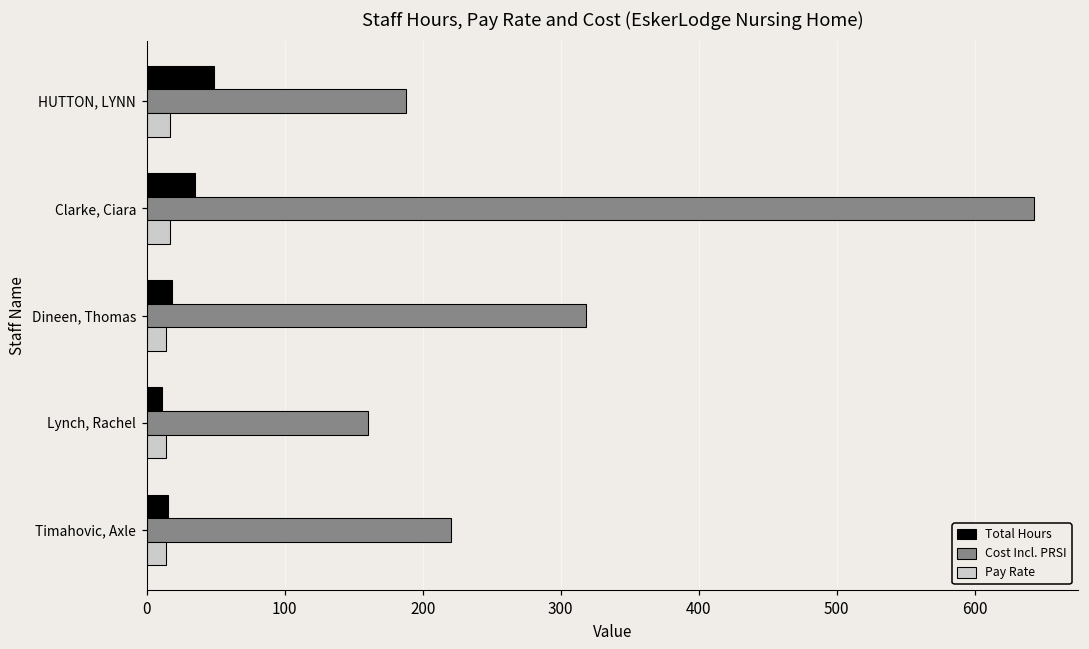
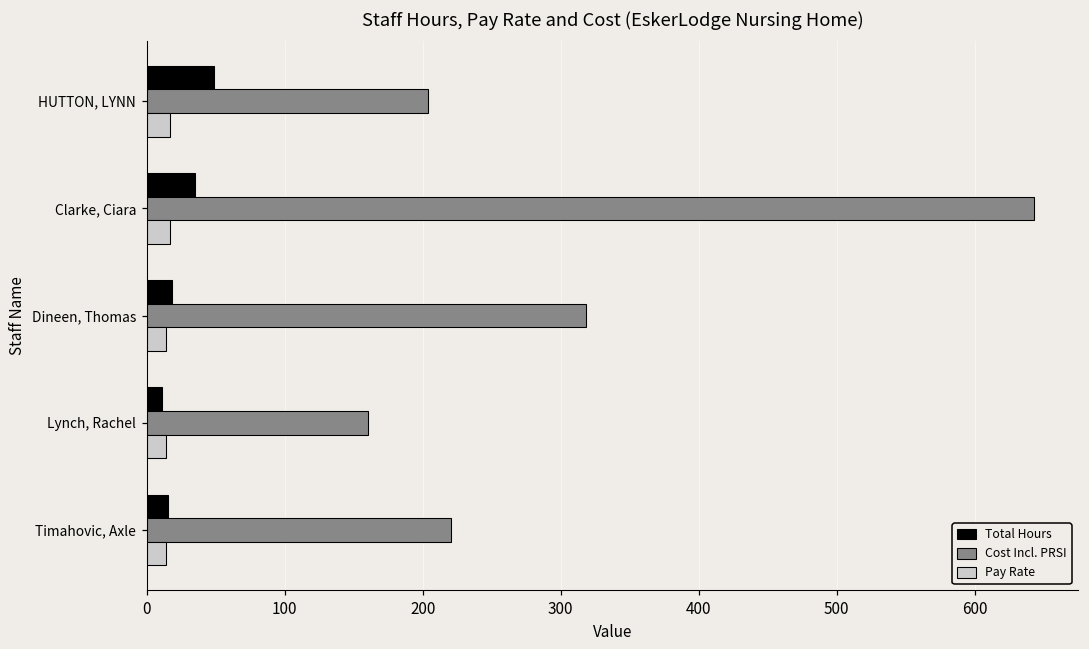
  {
    "Total Hours": {
      "HUTTON, LYNN": 49,
      "Clarke, Ciara": 35,
      "Dineen, Thomas": 18,
      "Lynch, Rachel": 11,
      "Timahovic, Axle": 16
    },
    "Cost Incl. PRSI": {
-     "HUTTON, LYNN": 188,
+     "HUTTON, LYNN": 203,
      "Clarke, Ciara": 643,
      "Dineen, Thomas": 318,
      "Lynch, Rachel": 161,
      "Timahovic, Axle": 221
    },
    "Pay Rate": {
      "HUTTON, LYNN": 17,
      "Clarke, Ciara": 16,
      "Dineen, Thomas": 14,
      "Lynch, Rachel": 14,
      "Timahovic, Axle": 14
    }
  }
